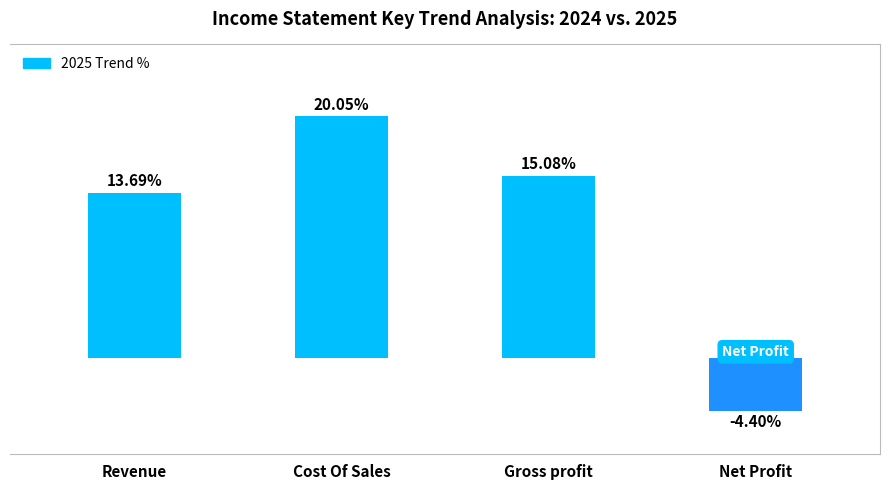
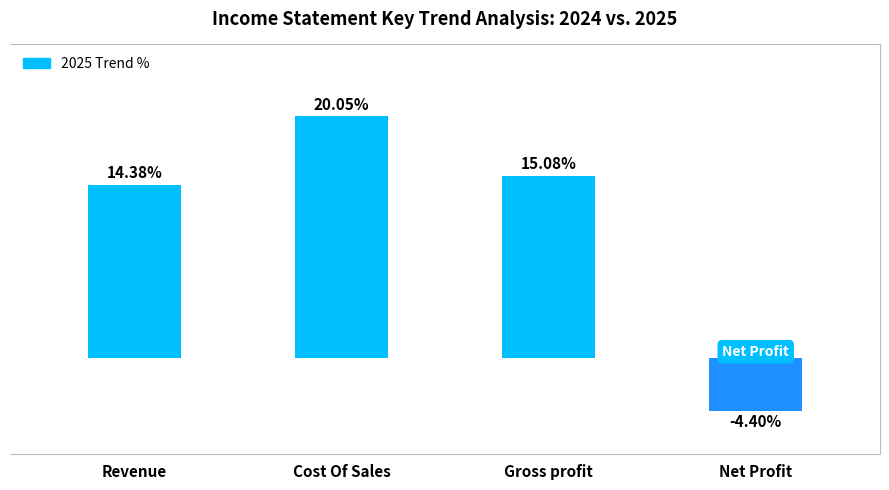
  {
-   "Revenue": "13.69%",
+   "Revenue": "14.38%",
    "Cost Of Sales": "20.05%",
    "Gross profit": "15.08%",
    "Net Profit": "-4.40%"
  }
